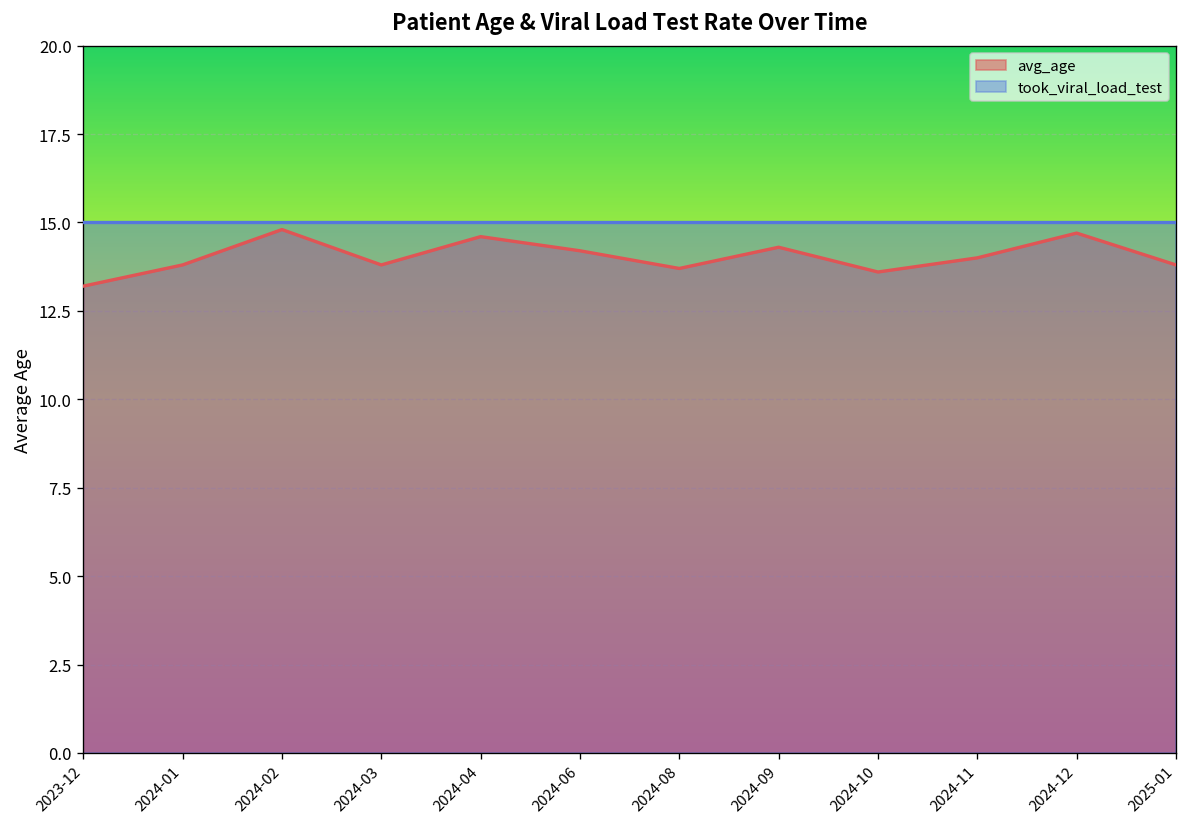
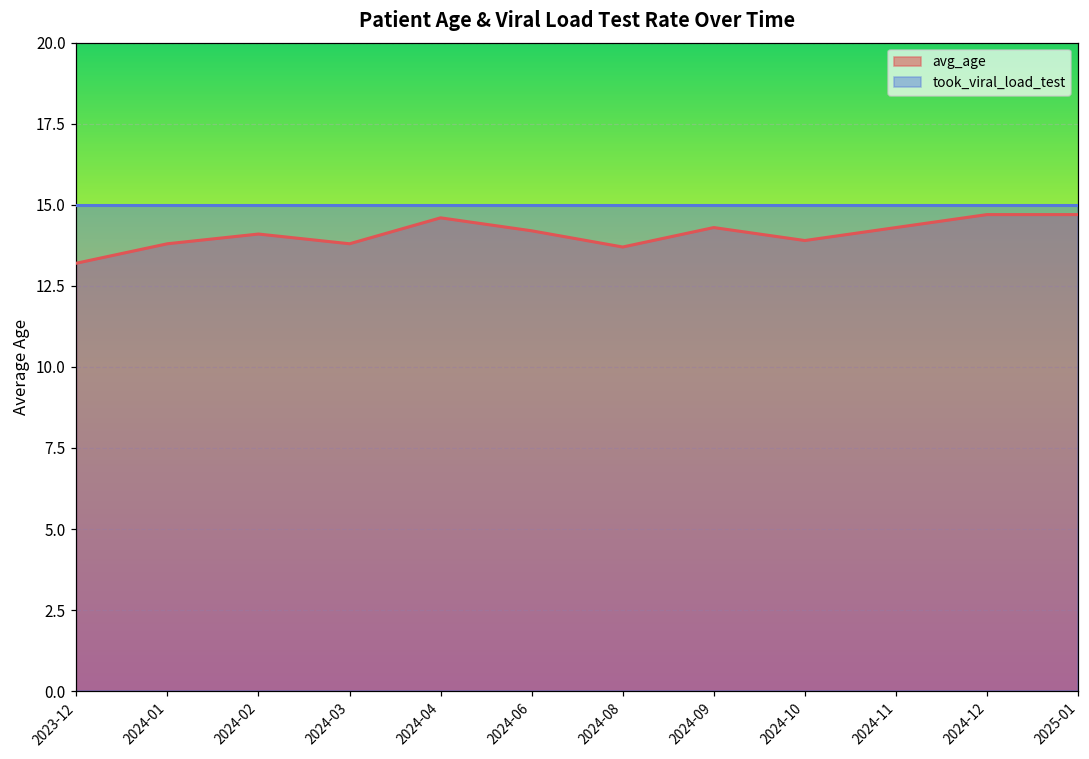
  {
    "avg_age": {
      "2023-12": 13.2,
      "2024-01": 13.8,
-     "2024-02": 14.8,
+     "2024-02": 14.1,
      "2024-03": 13.8,
      "2024-04": 14.6,
      "2024-06": 14.2,
      "2024-08": 13.7,
      "2024-09": 14.3,
-     "2024-10": 13.6,
-     "2024-11": 14.0,
+     "2024-10": 13.9,
+     "2024-11": 14.3,
      "2024-12": 14.7,
-     "2025-01": 13.8
+     "2025-01": 14.7
    },
    "took_viral_load_test": {
      "2023-12": 15.0,
      "2024-01": 15.0,
      "2024-02": 15.0,
      "2024-03": 15.0,
      "2024-04": 15.0,
      "2024-06": 15.0,
      "2024-08": 15.0,
      "2024-09": 15.0,
      "2024-10": 15.0,
      "2024-11": 15.0,
      "2024-12": 15.0,
      "2025-01": 15.0
    }
  }
